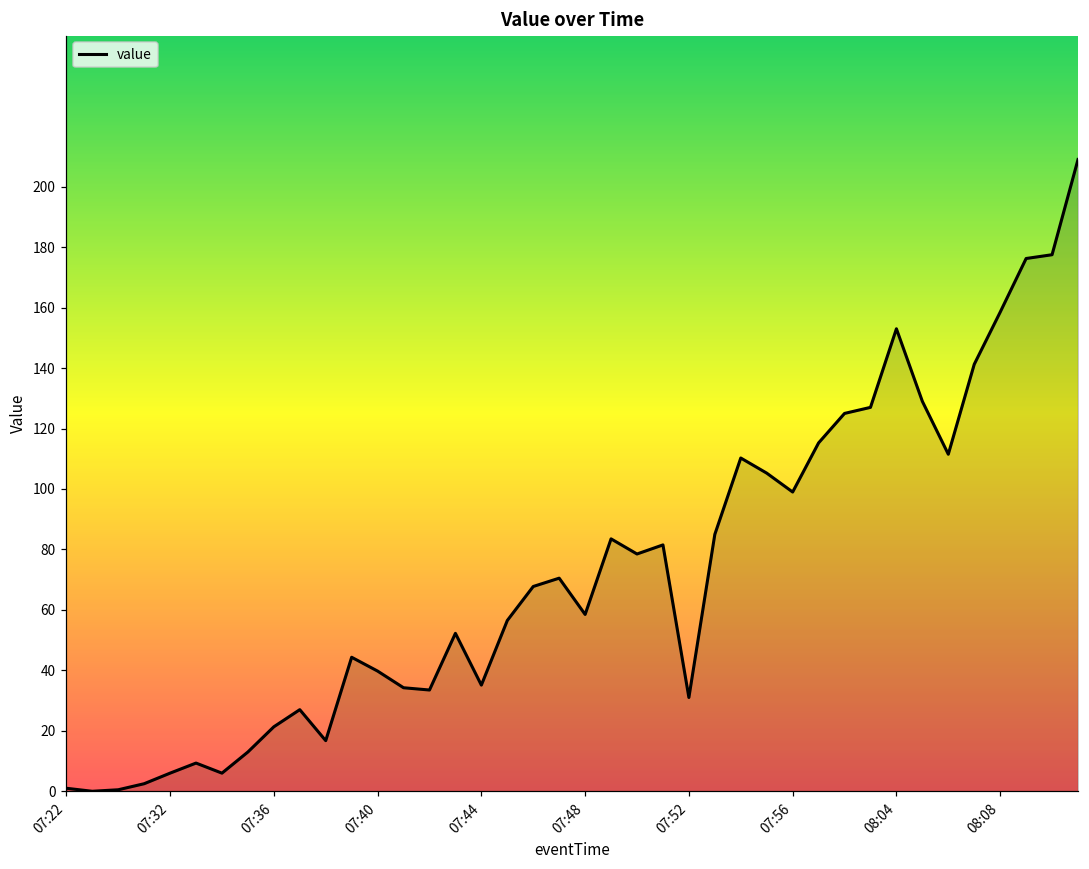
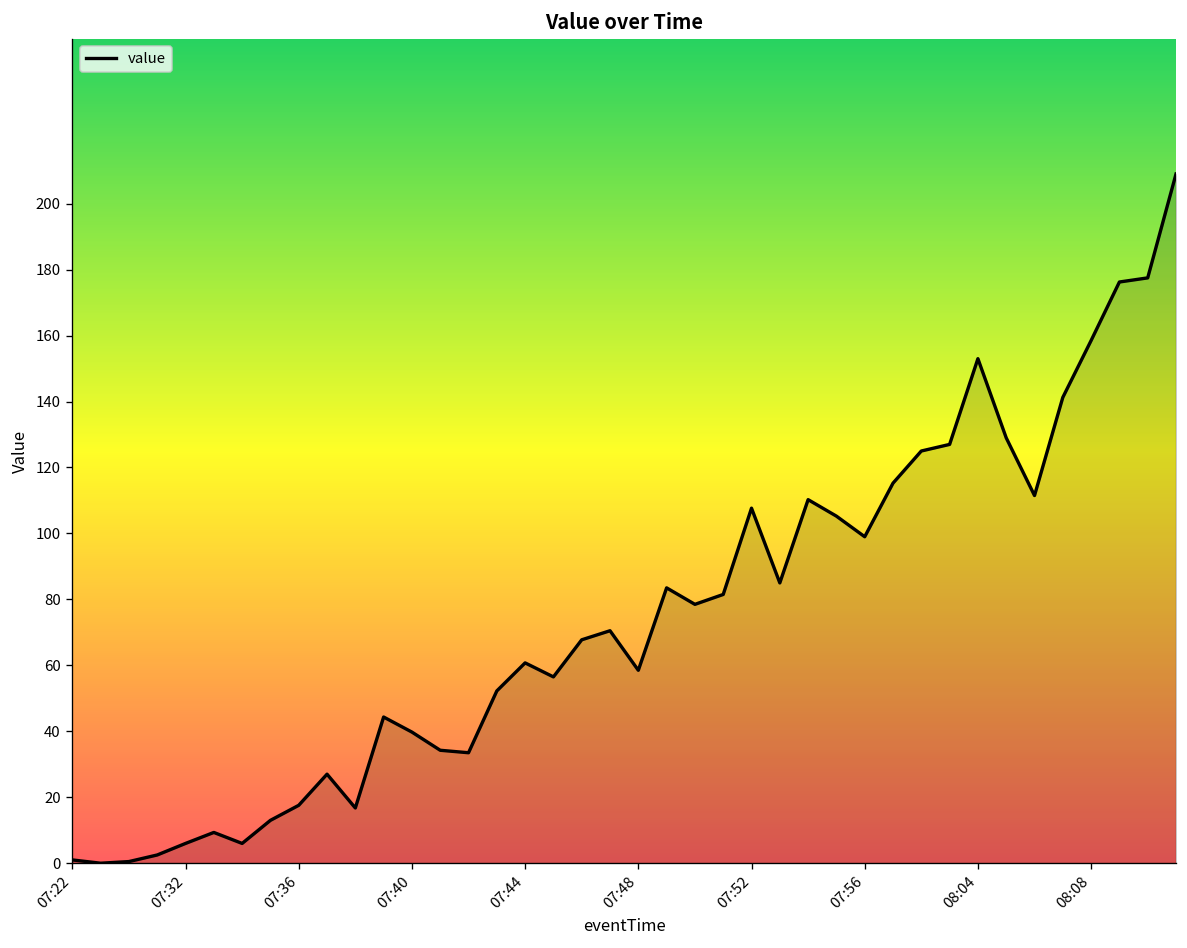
  {
    "07:22": 1,
    "07:32": 6,
-   "07:36": 21,
+   "07:36": 18,
    "07:40": 40,
-   "07:44": 35,
+   "07:44": 61,
    "07:48": 59,
-   "07:52": 31,
+   "07:52": 108,
    "07:56": 99,
    "08:04": 153,
    "08:08": 159
  }
